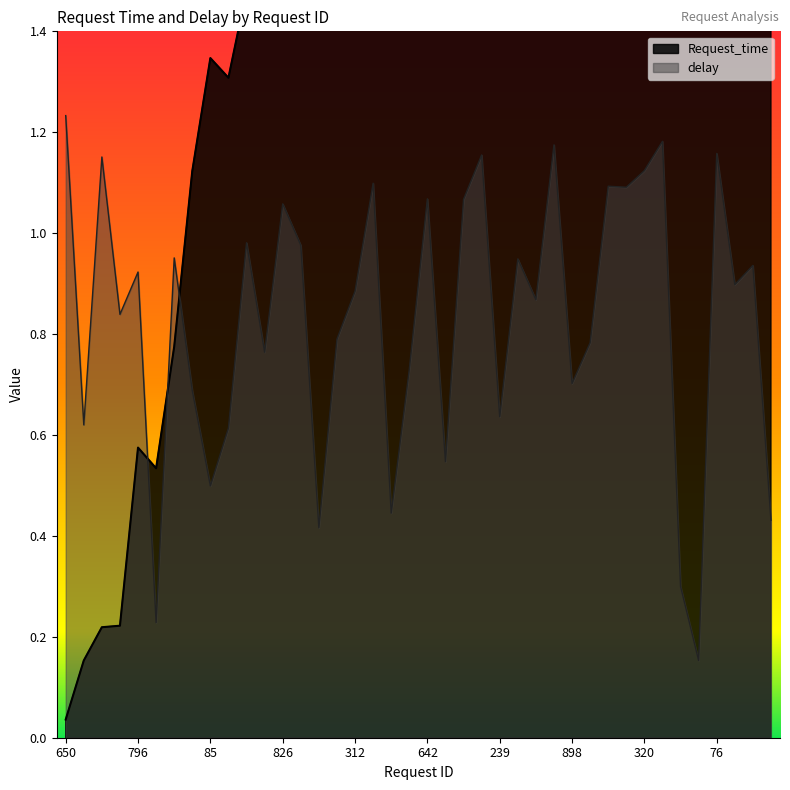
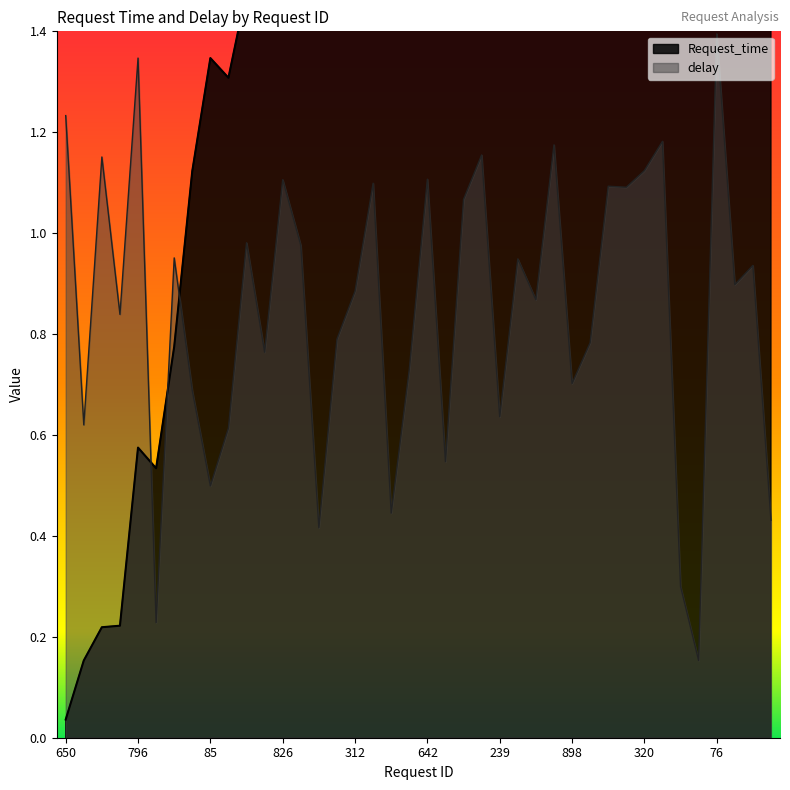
  {
    "Request_time": {
      "650": 0.04,
      "796": 0.58,
      "85": 1.35
    },
    "delay": {
      "650": 1.23,
-     "796": 0.92,
+     "796": 1.35,
      "85": 0.50,
-     "826": 1.06,
+     "826": 1.11,
      "312": 0.89,
-     "642": 1.07,
+     "642": 1.11,
      "239": 0.64,
      "898": 0.70,
      "320": 1.12,
-     "76": 1.16
+     "76": 1.40
    }
  }
